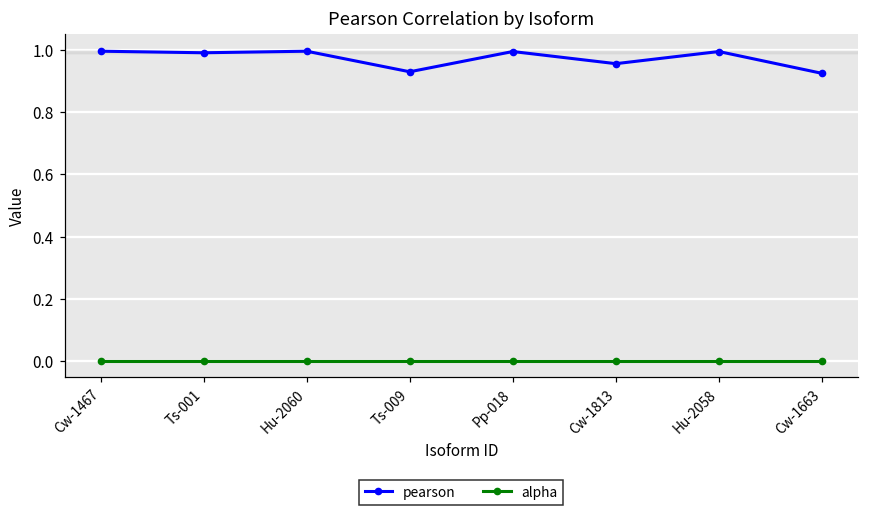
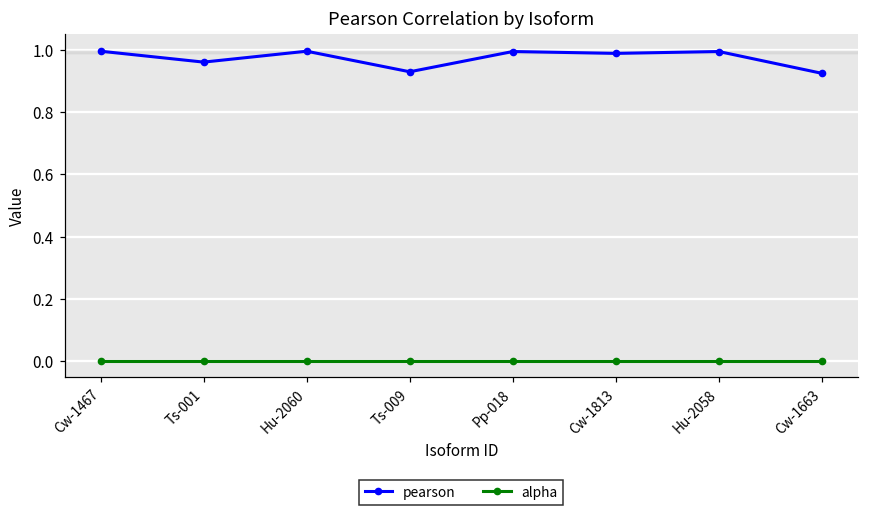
  {
    "pearson": {
      "Cw-1467": 1.00,
-     "Ts-001": 0.99,
+     "Ts-001": 0.96,
      "Hu-2060": 1.00,
      "Ts-009": 0.93,
      "Pp-018": 0.99,
-     "Cw-1813": 0.96,
+     "Cw-1813": 0.99,
      "Hu-2058": 0.99,
      "Cw-1663": 0.92
    },
    "alpha": {
      "Cw-1467": 0.00,
      "Ts-001": 0.00,
      "Hu-2060": 0.00,
      "Ts-009": 0.00,
      "Pp-018": 0.00,
      "Cw-1813": 0.00,
      "Hu-2058": 0.00,
      "Cw-1663": 0.00
    }
  }
